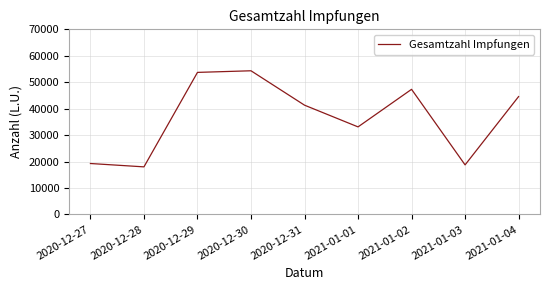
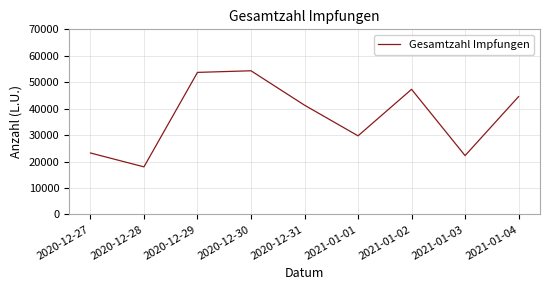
  {
-   "2020-12-27": 19000,
+   "2020-12-27": 23000,
    "2020-12-28": 18000,
    "2020-12-29": 54000,
    "2020-12-30": 54000,
    "2020-12-31": 41000,
-   "2021-01-01": 33000,
+   "2021-01-01": 30000,
    "2021-01-02": 47000,
-   "2021-01-03": 19000,
+   "2021-01-03": 22000,
    "2021-01-04": 45000
  }
